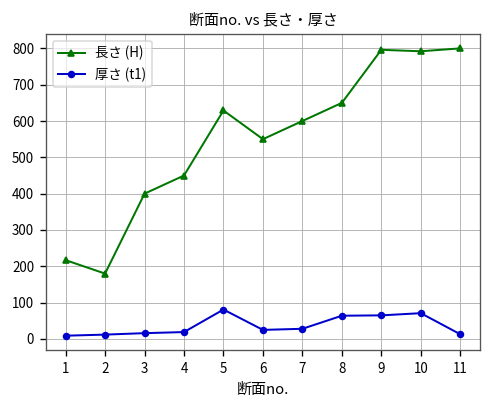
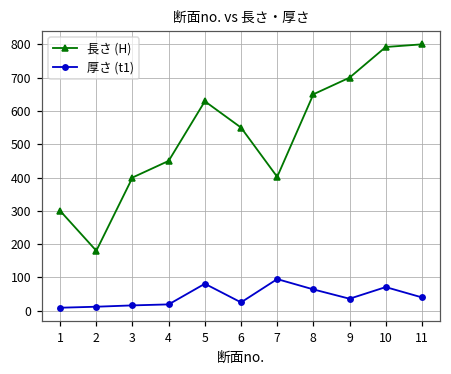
  {
    "長さ (H)": {
-     "1": 220,
+     "1": 300,
      "2": 180,
      "3": 400,
      "4": 450,
      "5": 630,
      "6": 550,
-     "7": 600,
+     "7": 400,
      "8": 650,
-     "9": 800,
+     "9": 700,
      "10": 790,
      "11": 800
    },
    "厚さ (t1)": {
      "1": 10,
      "2": 10,
      "3": 20,
      "4": 20,
      "5": 80,
      "6": 30,
-     "7": 30,
+     "7": 100,
      "8": 60,
-     "9": 70,
+     "9": 40,
      "10": 70,
-     "11": 10
+     "11": 40
    }
  }
